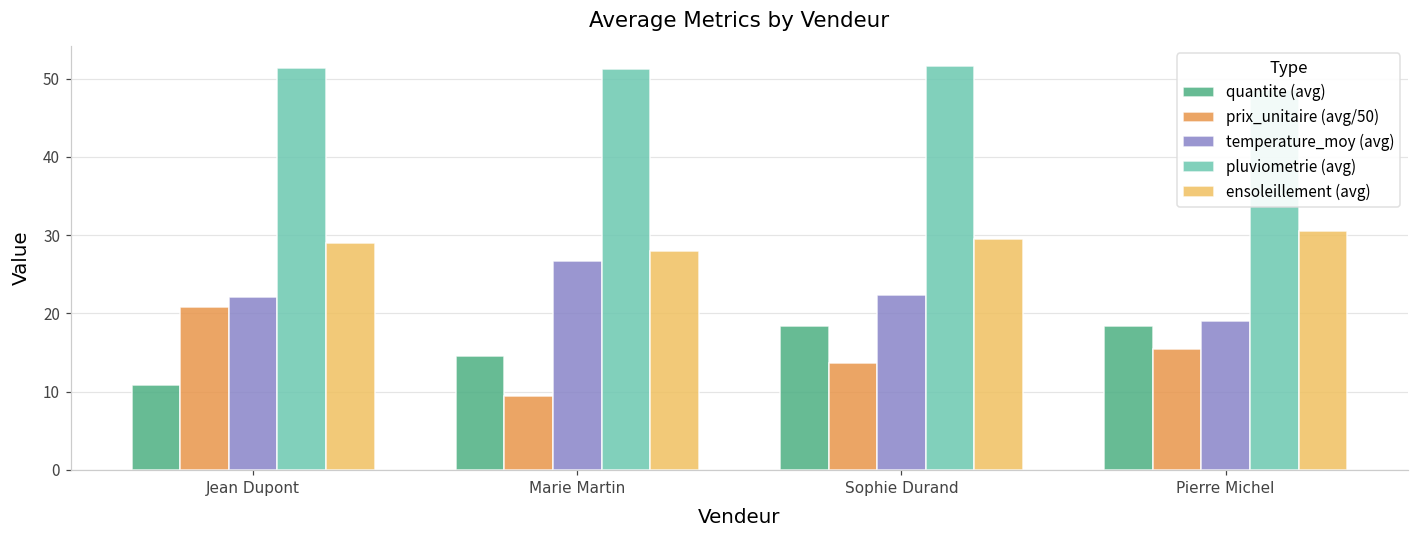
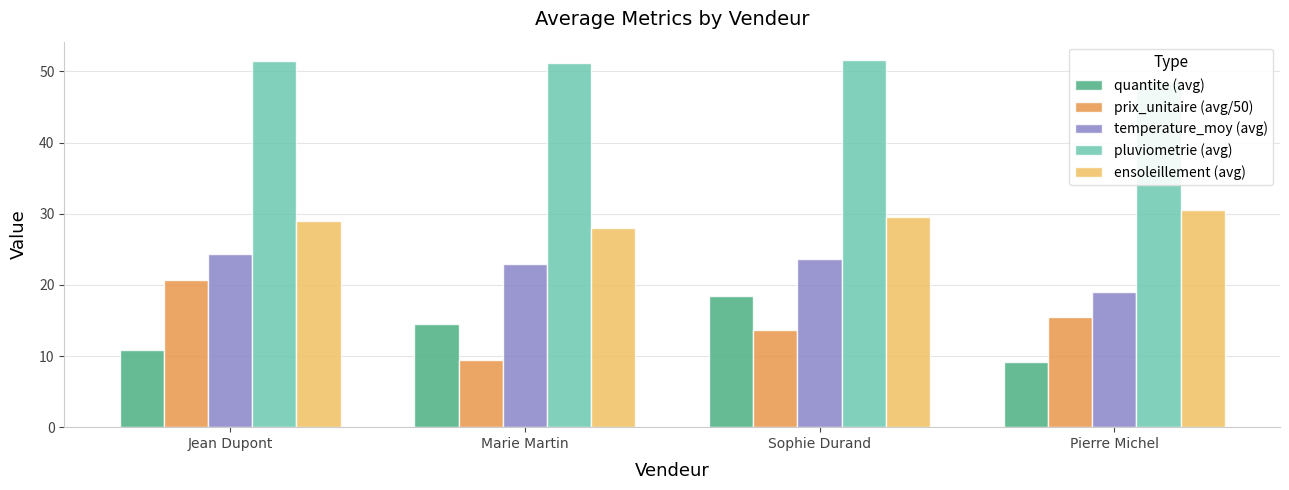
  {
    "quantite (avg)": {
      "Jean Dupont": 11,
      "Marie Martin": 15,
      "Sophie Durand": 18,
-     "Pierre Michel": 18
+     "Pierre Michel": 9
    },
    "temperature_moy (avg)": {
-     "Jean Dupont": 22,
-     "Marie Martin": 27,
-     "Sophie Durand": 22,
+     "Jean Dupont": 24,
+     "Marie Martin": 23,
+     "Sophie Durand": 24,
      "Pierre Michel": 19
    },
    "pluviometrie (avg)": {
      "Jean Dupont": 51,
      "Marie Martin": 51,
      "Sophie Durand": 52
    }
  }
